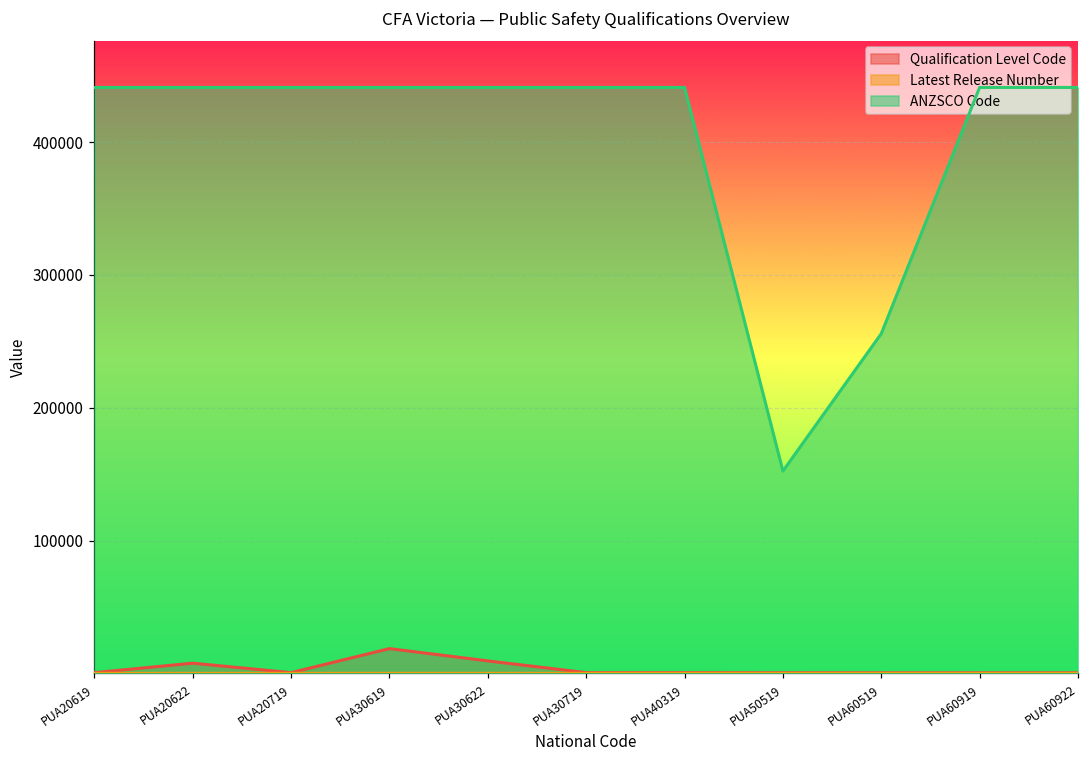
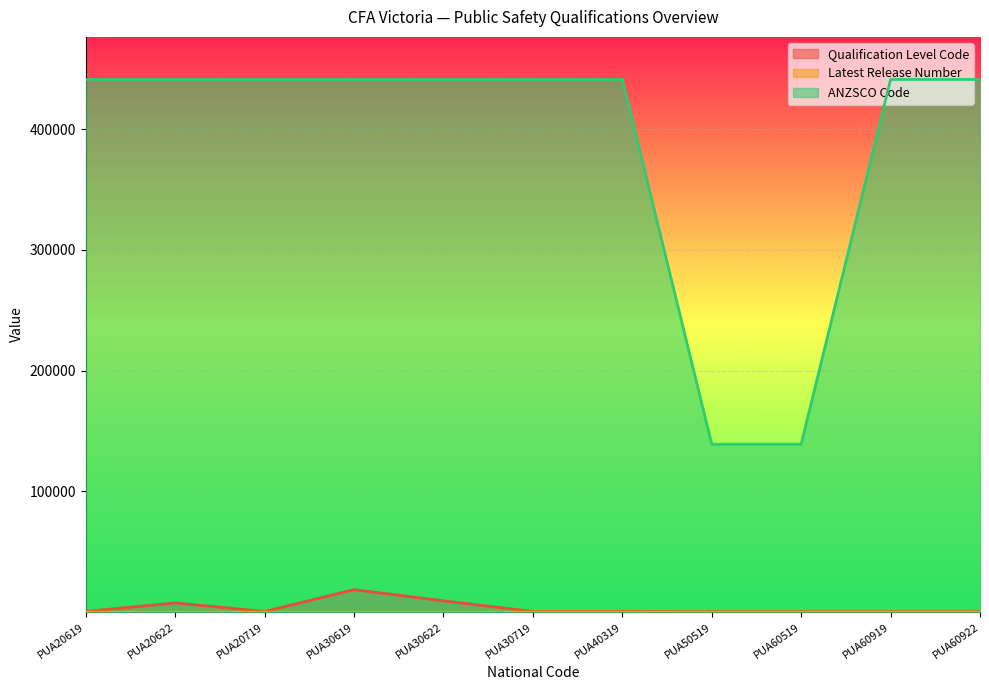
  {
    "Qualification Level Code": {
      "PUA20622": 8000,
      "PUA30619": 19000,
      "PUA30622": 9000
    },
    "Latest Release Number": {
      "PUA20622": 0,
      "PUA30619": 0,
      "PUA30622": 0
    },
    "ANZSCO Code": {
      "PUA20619": 441000,
      "PUA20622": 441000,
      "PUA20719": 441000,
      "PUA30619": 441000,
      "PUA30622": 441000,
      "PUA30719": 441000,
      "PUA40319": 441000,
-     "PUA50519": 152000,
-     "PUA60519": 256000,
+     "PUA50519": 139000,
+     "PUA60519": 139000,
      "PUA60922": 441000
    }
  }
